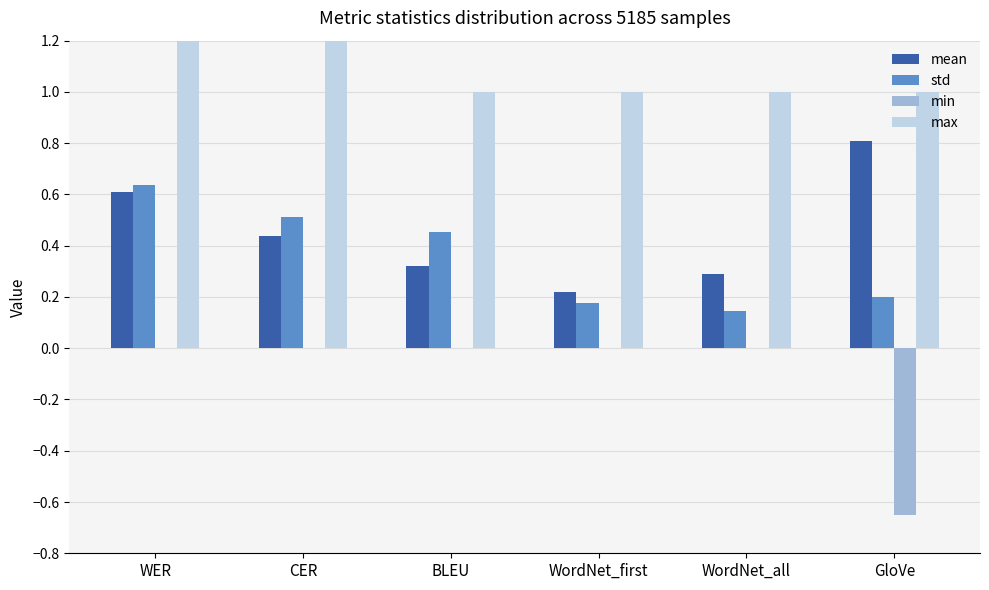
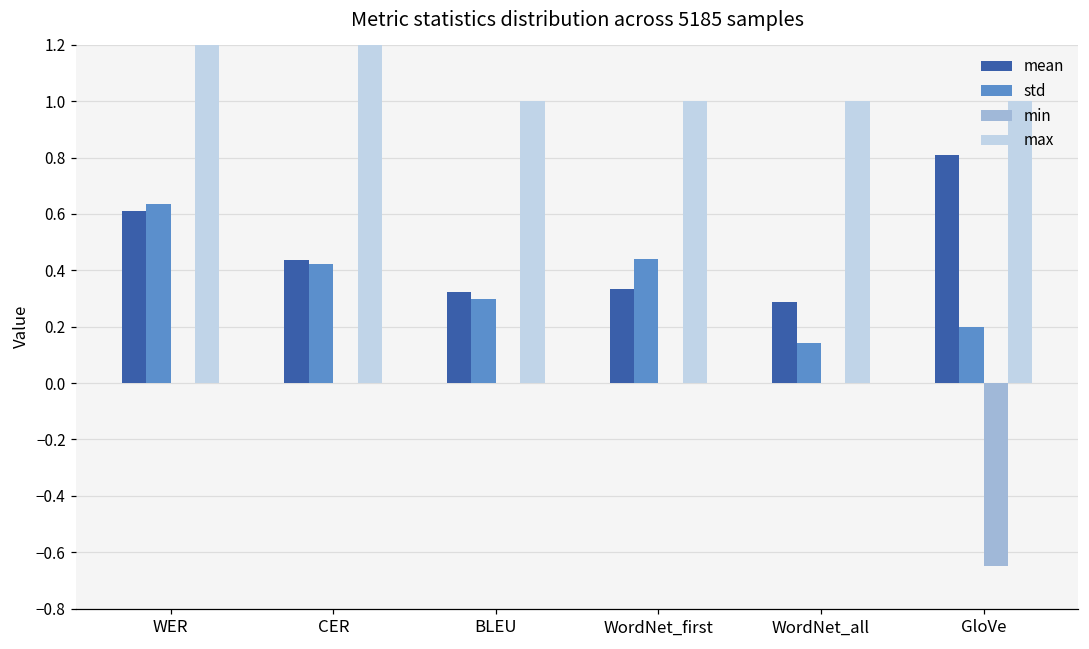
  {
    "mean": {
      "WER": 0.61,
      "CER": 0.44,
      "BLEU": 0.32,
-     "WordNet_first": 0.22,
+     "WordNet_first": 0.33,
      "WordNet_all": 0.29,
      "GloVe": 0.81
    },
    "std": {
      "WER": 0.63,
-     "CER": 0.51,
-     "BLEU": 0.45,
-     "WordNet_first": 0.18,
+     "CER": 0.42,
+     "BLEU": 0.30,
+     "WordNet_first": 0.44,
      "WordNet_all": 0.14,
      "GloVe": 0.20
    }
  }
